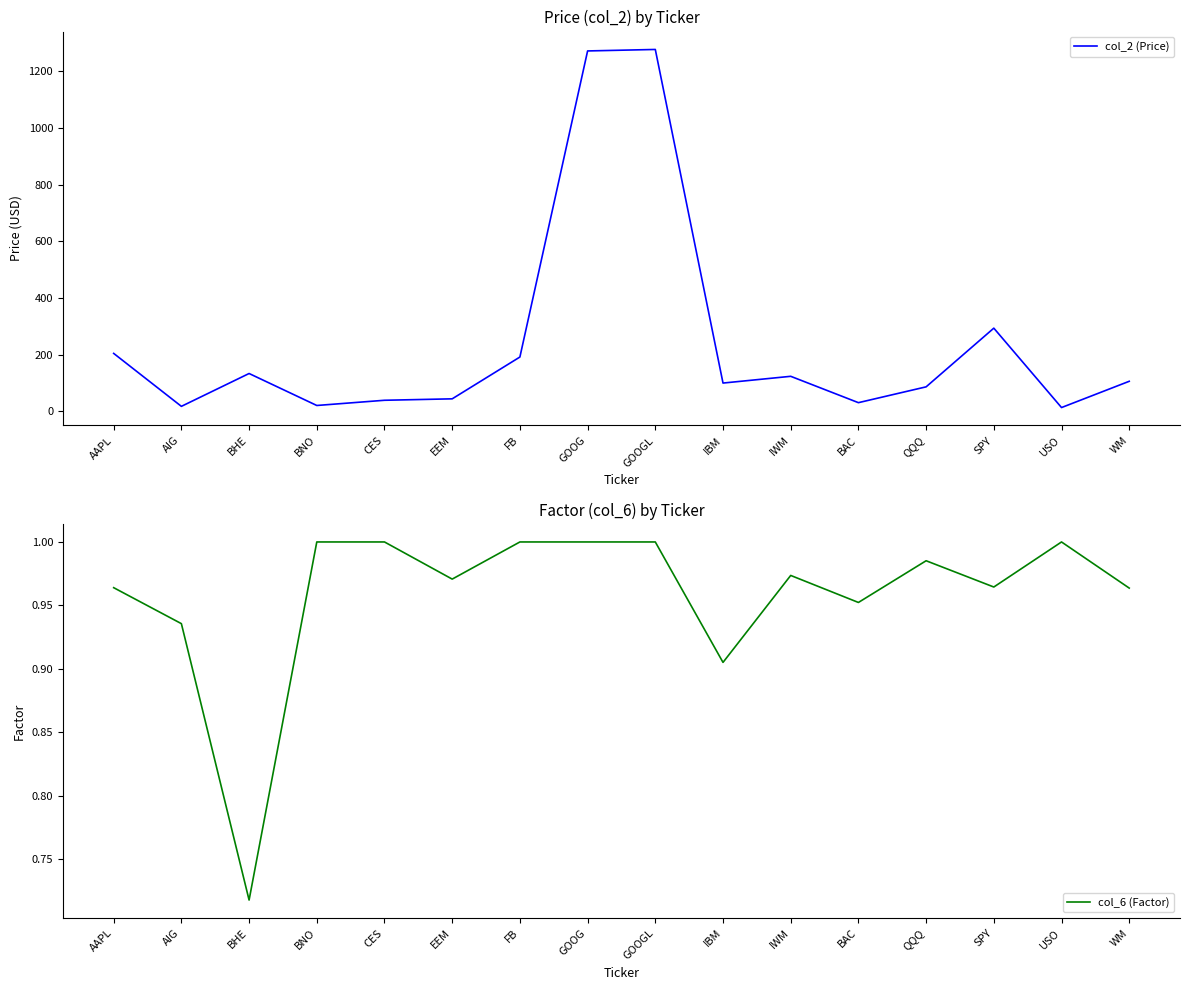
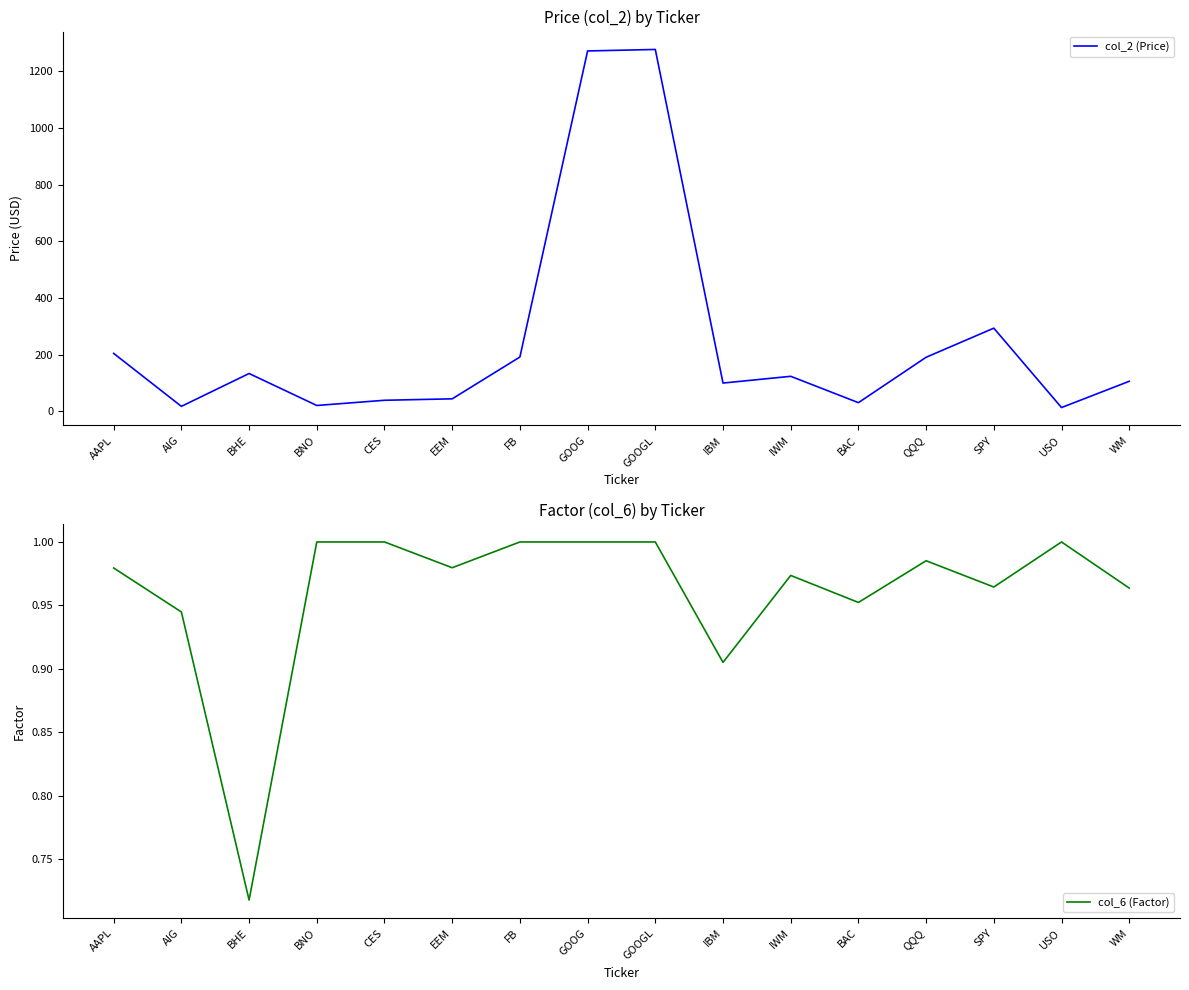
  {
    "Price (col_2) by Ticker": {
      "AAPL": 200,
      "AIG": 20,
      "BHE": 130,
      "BNO": 20,
      "CES": 40,
      "EEM": 40,
      "FB": 190,
      "GOOG": 1270,
      "GOOGL": 1280,
      "IBM": 100,
      "IWM": 120,
      "BAC": 30,
-     "QQQ": 90,
+     "QQQ": 190,
      "SPY": 290,
      "USO": 10,
      "WM": 110
    },
    "Factor (col_6) by Ticker": {
-     "AAPL": 0.964,
-     "AIG": 0.936,
+     "AAPL": 0.979,
+     "AIG": 0.945,
      "BHE": 0.718,
      "BNO": 1.000,
      "CES": 1.000,
-     "EEM": 0.971,
+     "EEM": 0.980,
      "FB": 1.000,
      "GOOG": 1.000,
      "GOOGL": 1.000,
      "IBM": 0.905,
      "IWM": 0.974,
      "BAC": 0.952,
      "QQQ": 0.985,
      "SPY": 0.965,
      "USO": 1.000,
      "WM": 0.964
    }
  }
